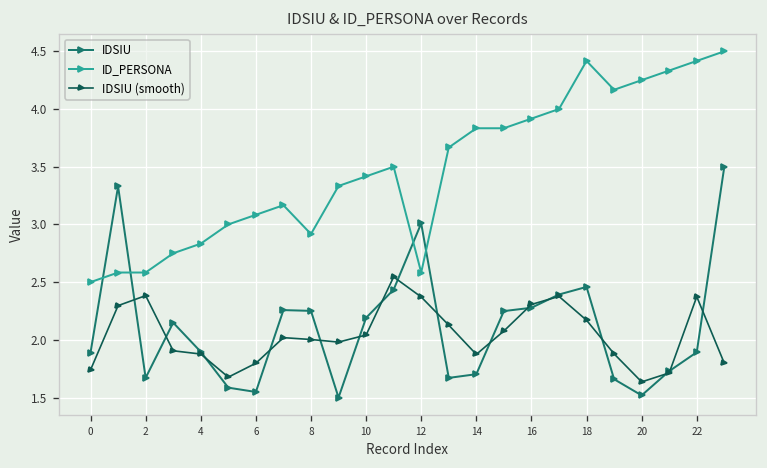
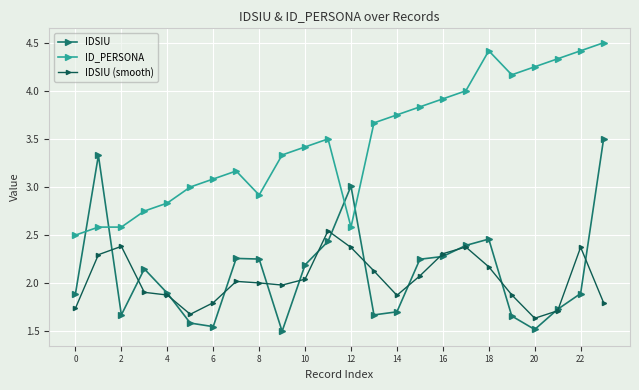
  {
    "ID_PERSONA": {
      "0": 2.5,
      "2": 2.6,
      "4": 2.8,
      "6": 3.1,
      "8": 2.9,
      "10": 3.4,
      "12": 2.6,
-     "14": 3.83,
+     "14": 3.75,
      "16": 3.9,
      "18": 4.4,
      "20": 4.3,
      "22": 4.4
    }
  }
